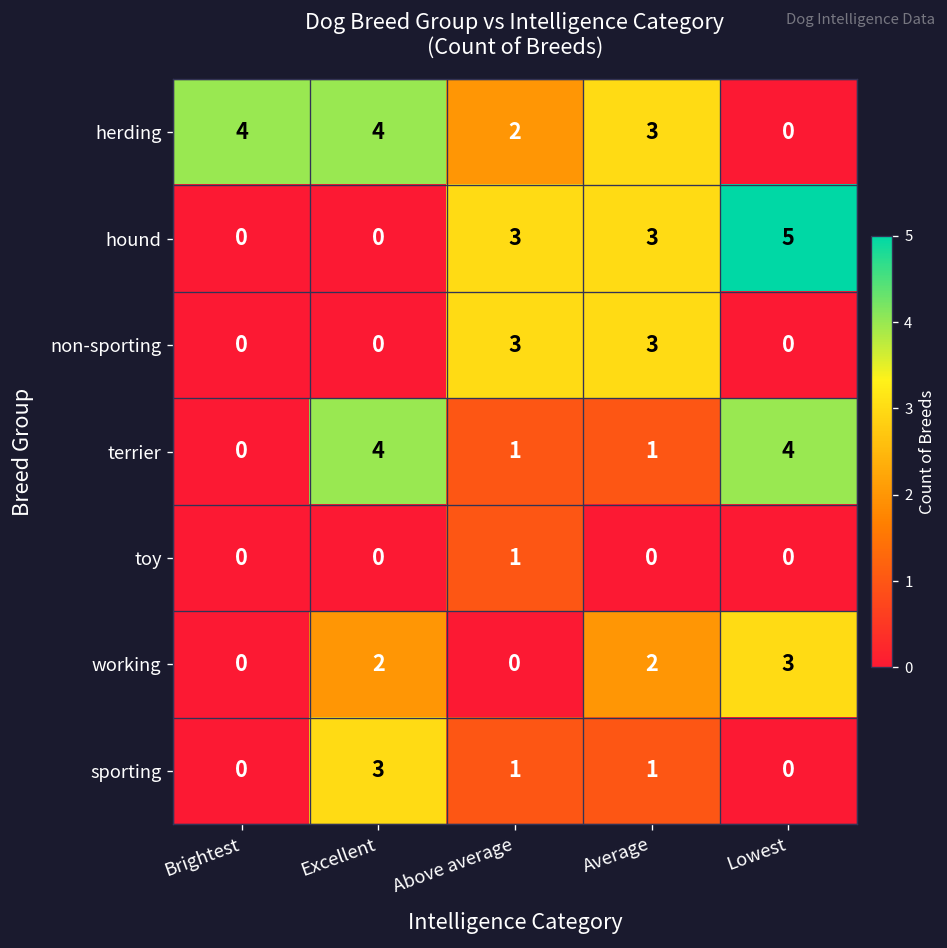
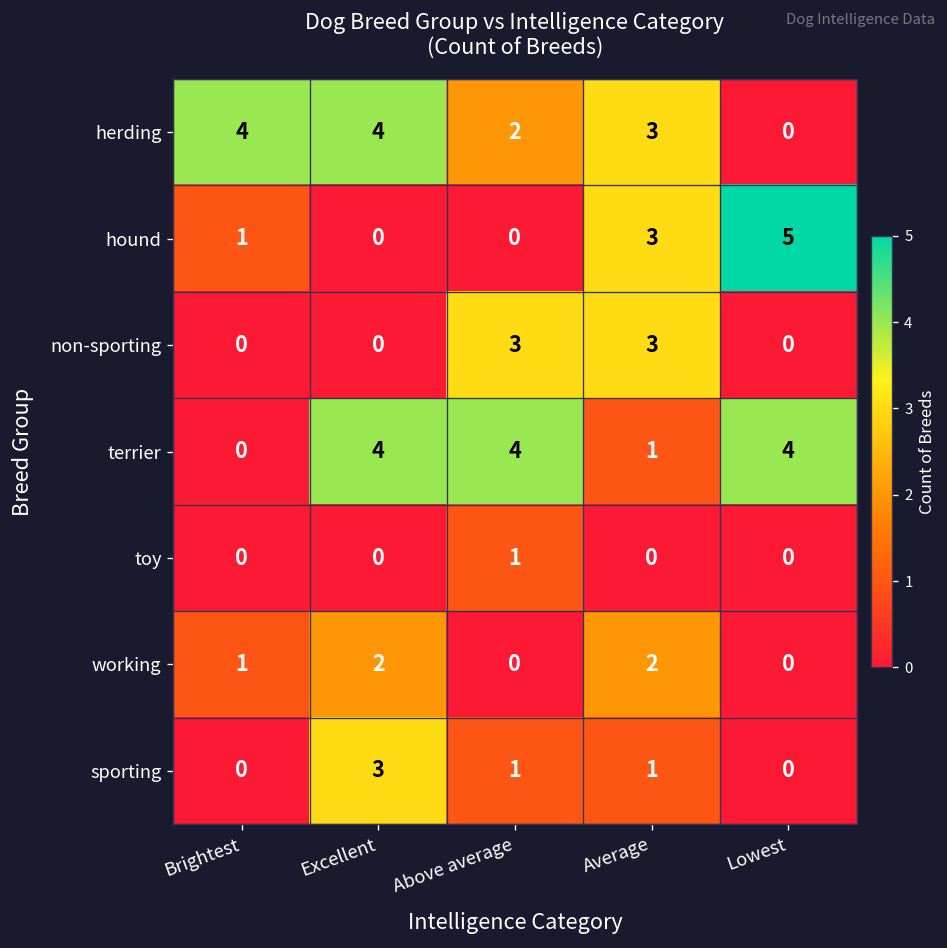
  {
    "herding": {
      "Brightest": 4,
      "Excellent": 4,
      "Above average": 2,
      "Average": 3,
      "Lowest": 0
    },
    "hound": {
-     "Brightest": 0,
+     "Brightest": 1,
      "Excellent": 0,
-     "Above average": 3,
+     "Above average": 0,
      "Average": 3,
      "Lowest": 5
    },
    "non-sporting": {
      "Brightest": 0,
      "Excellent": 0,
      "Above average": 3,
      "Average": 3,
      "Lowest": 0
    },
    "terrier": {
      "Brightest": 0,
      "Excellent": 4,
-     "Above average": 1,
+     "Above average": 4,
      "Average": 1,
      "Lowest": 4
    },
    "toy": {
      "Brightest": 0,
      "Excellent": 0,
      "Above average": 1,
      "Average": 0,
      "Lowest": 0
    },
    "working": {
-     "Brightest": 0,
+     "Brightest": 1,
      "Excellent": 2,
      "Above average": 0,
      "Average": 2,
-     "Lowest": 3
+     "Lowest": 0
    },
    "sporting": {
      "Brightest": 0,
      "Excellent": 3,
      "Above average": 1,
      "Average": 1,
      "Lowest": 0
    }
  }
